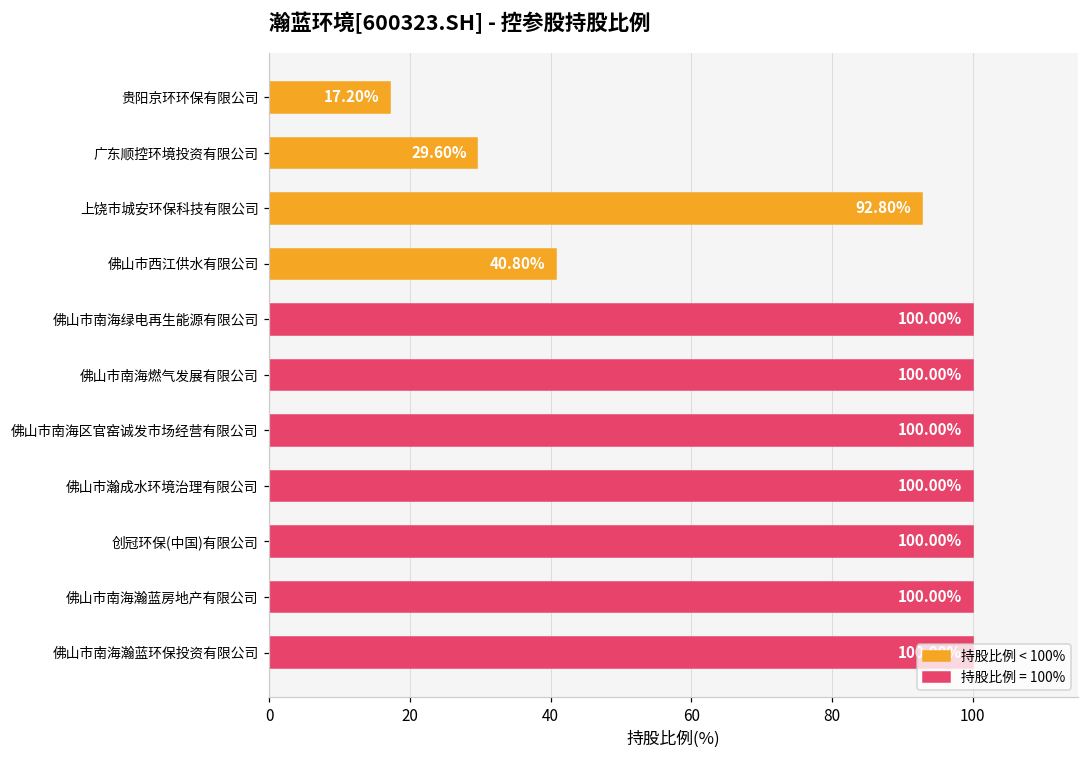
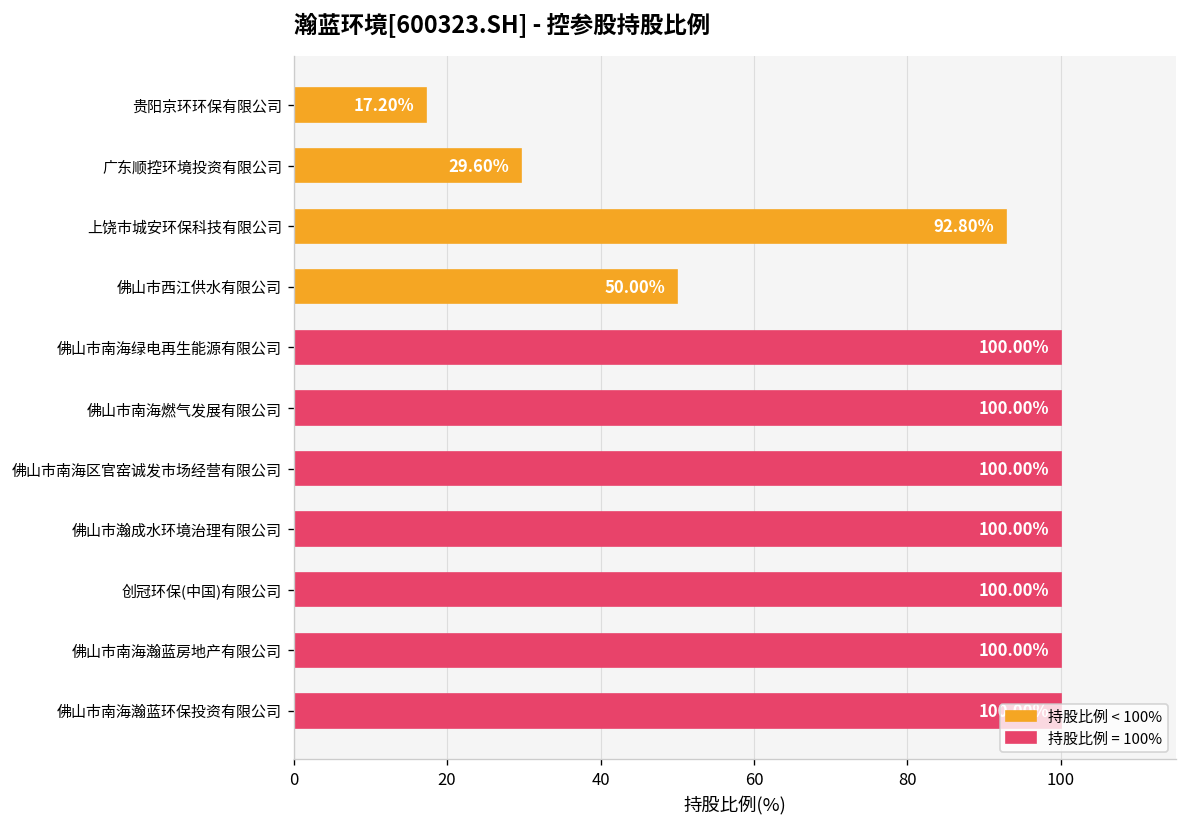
  {
    "贵阳京环环保有限公司": "17.20%",
    "广东顺控环境投资有限公司": "29.60%",
    "上饶市城安环保科技有限公司": "92.80%",
-   "佛山市西江供水有限公司": "40.80%",
+   "佛山市西江供水有限公司": "50.00%",
    "佛山市南海绿电再生能源有限公司": "100.00%",
    "佛山市南海燃气发展有限公司": "100.00%",
    "佛山市南海区官窑诚发市场经营有限公司": "100.00%",
    "佛山市瀚成水环境治理有限公司": "100.00%",
    "创冠环保(中国)有限公司": "100.00%",
    "佛山市南海瀚蓝房地产有限公司": "100.00%"
  }
